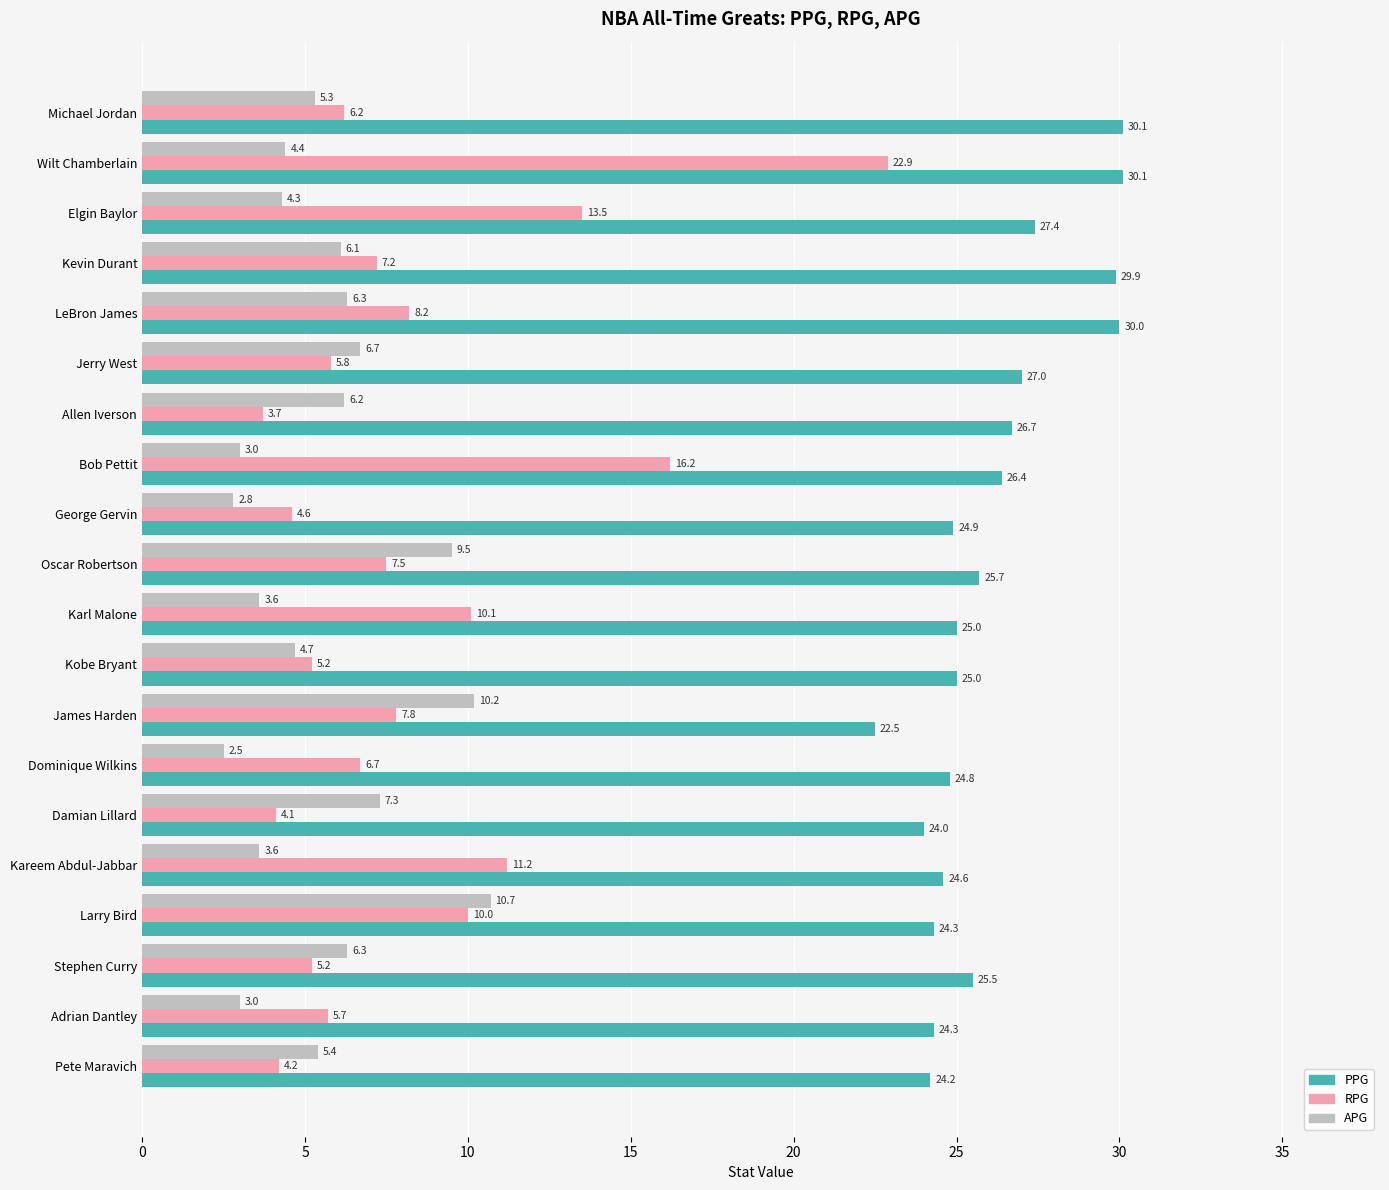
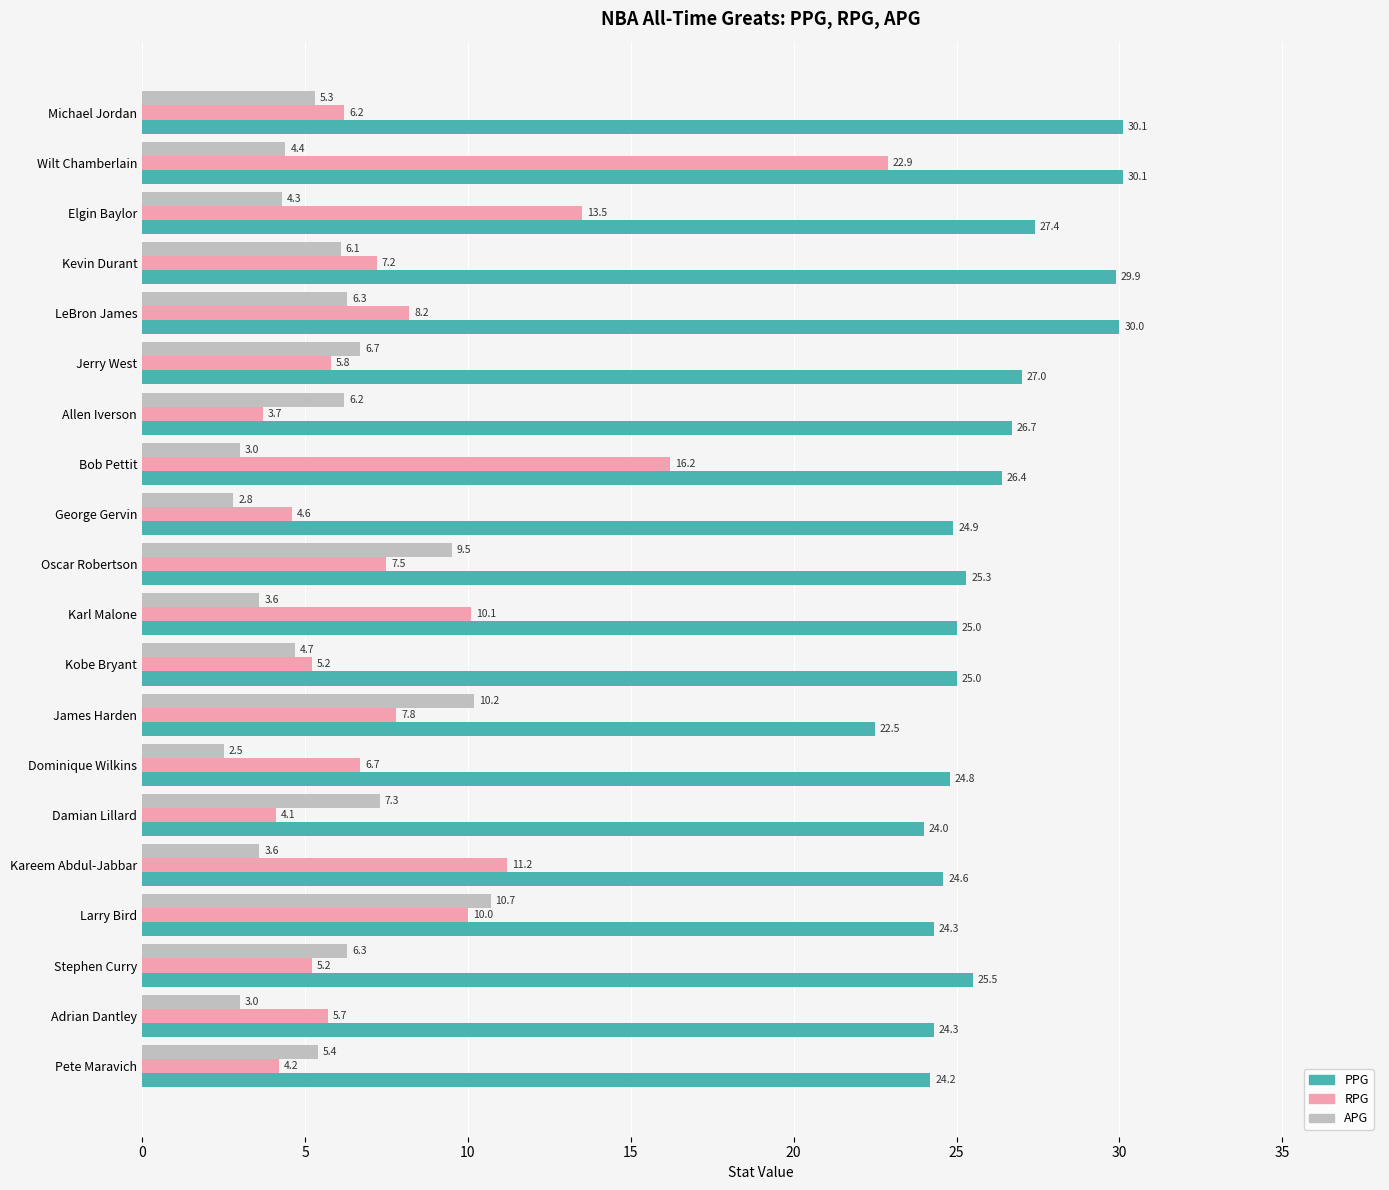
  {
    "PPG": {
      "Michael Jordan": 30.1,
      "Wilt Chamberlain": 30.1,
      "Elgin Baylor": 27.4,
      "Kevin Durant": 29.9,
      "LeBron James": 30.0,
      "Jerry West": 27.0,
      "Allen Iverson": 26.7,
      "Bob Pettit": 26.4,
      "George Gervin": 24.9,
-     "Oscar Robertson": 25.7,
+     "Oscar Robertson": 25.3,
      "Karl Malone": 25.0,
      "Kobe Bryant": 25.0,
      "James Harden": 22.5,
      "Dominique Wilkins": 24.8,
      "Damian Lillard": 24.0,
      "Kareem Abdul-Jabbar": 24.6,
      "Larry Bird": 24.3,
      "Stephen Curry": 25.5,
      "Adrian Dantley": 24.3,
      "Pete Maravich": 24.2
    },
    "RPG": {
      "Michael Jordan": 6.2,
      "Wilt Chamberlain": 22.9,
      "Elgin Baylor": 13.5,
      "Kevin Durant": 7.2,
      "LeBron James": 8.2,
      "Jerry West": 5.8,
      "Allen Iverson": 3.7,
      "Bob Pettit": 16.2,
      "George Gervin": 4.6,
      "Oscar Robertson": 7.5,
      "Karl Malone": 10.1,
      "Kobe Bryant": 5.2,
      "James Harden": 7.8,
      "Dominique Wilkins": 6.7,
      "Damian Lillard": 4.1,
      "Kareem Abdul-Jabbar": 11.2,
      "Larry Bird": 10.0,
      "Stephen Curry": 5.2,
      "Adrian Dantley": 5.7,
      "Pete Maravich": 4.2
    },
    "APG": {
      "Michael Jordan": 5.3,
      "Wilt Chamberlain": 4.4,
      "Elgin Baylor": 4.3,
      "Kevin Durant": 6.1,
      "LeBron James": 6.3,
      "Jerry West": 6.7,
      "Allen Iverson": 6.2,
      "Bob Pettit": 3.0,
      "George Gervin": 2.8,
      "Oscar Robertson": 9.5,
      "Karl Malone": 3.6,
      "Kobe Bryant": 4.7,
      "James Harden": 10.2,
      "Dominique Wilkins": 2.5,
      "Damian Lillard": 7.3,
      "Kareem Abdul-Jabbar": 3.6,
      "Larry Bird": 10.7,
      "Stephen Curry": 6.3,
      "Adrian Dantley": 3.0,
      "Pete Maravich": 5.4
    }
  }
